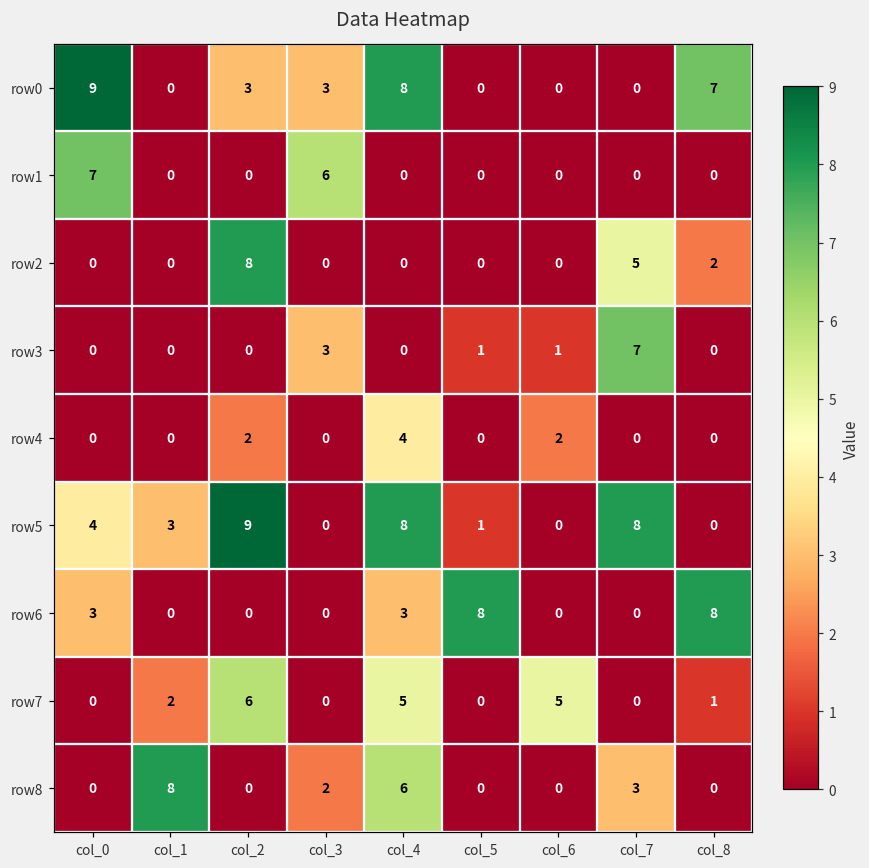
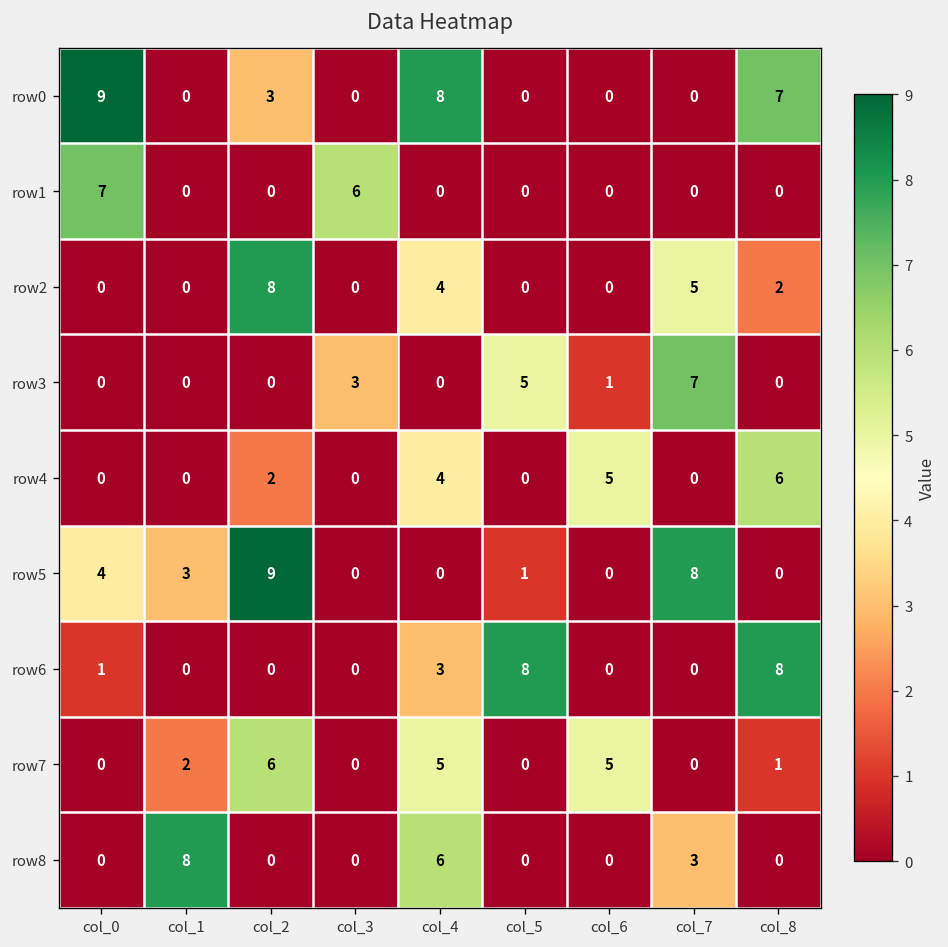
  {
    "row0": {
      "col_0": 9,
      "col_1": 0,
      "col_2": 3,
-     "col_3": 3,
+     "col_3": 0,
      "col_4": 8,
      "col_5": 0,
      "col_6": 0,
      "col_7": 0,
      "col_8": 7
    },
    "row1": {
      "col_0": 7,
      "col_1": 0,
      "col_2": 0,
      "col_3": 6,
      "col_4": 0,
      "col_5": 0,
      "col_6": 0,
      "col_7": 0,
      "col_8": 0
    },
    "row2": {
      "col_0": 0,
      "col_1": 0,
      "col_2": 8,
      "col_3": 0,
-     "col_4": 0,
+     "col_4": 4,
      "col_5": 0,
      "col_6": 0,
      "col_7": 5,
      "col_8": 2
    },
    "row3": {
      "col_0": 0,
      "col_1": 0,
      "col_2": 0,
      "col_3": 3,
      "col_4": 0,
-     "col_5": 1,
+     "col_5": 5,
      "col_6": 1,
      "col_7": 7,
      "col_8": 0
    },
    "row4": {
      "col_0": 0,
      "col_1": 0,
      "col_2": 2,
      "col_3": 0,
      "col_4": 4,
      "col_5": 0,
-     "col_6": 2,
+     "col_6": 5,
      "col_7": 0,
-     "col_8": 0
+     "col_8": 6
    },
    "row5": {
      "col_0": 4,
      "col_1": 3,
      "col_2": 9,
      "col_3": 0,
-     "col_4": 8,
+     "col_4": 0,
      "col_5": 1,
      "col_6": 0,
      "col_7": 8,
      "col_8": 0
    },
    "row6": {
-     "col_0": 3,
+     "col_0": 1,
      "col_1": 0,
      "col_2": 0,
      "col_3": 0,
      "col_4": 3,
      "col_5": 8,
      "col_6": 0,
      "col_7": 0,
      "col_8": 8
    },
    "row7": {
      "col_0": 0,
      "col_1": 2,
      "col_2": 6,
      "col_3": 0,
      "col_4": 5,
      "col_5": 0,
      "col_6": 5,
      "col_7": 0,
      "col_8": 1
    },
    "row8": {
      "col_0": 0,
      "col_1": 8,
      "col_2": 0,
-     "col_3": 2,
+     "col_3": 0,
      "col_4": 6,
      "col_5": 0,
      "col_6": 0,
      "col_7": 3,
      "col_8": 0
    }
  }
